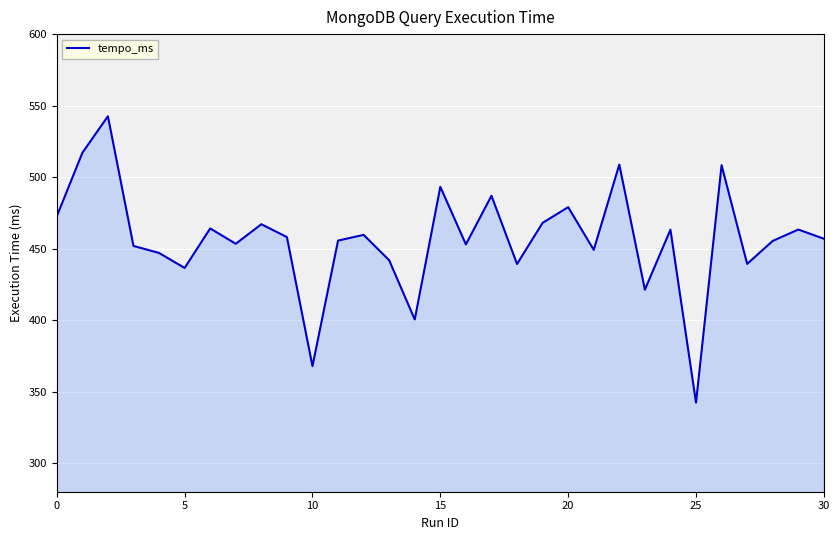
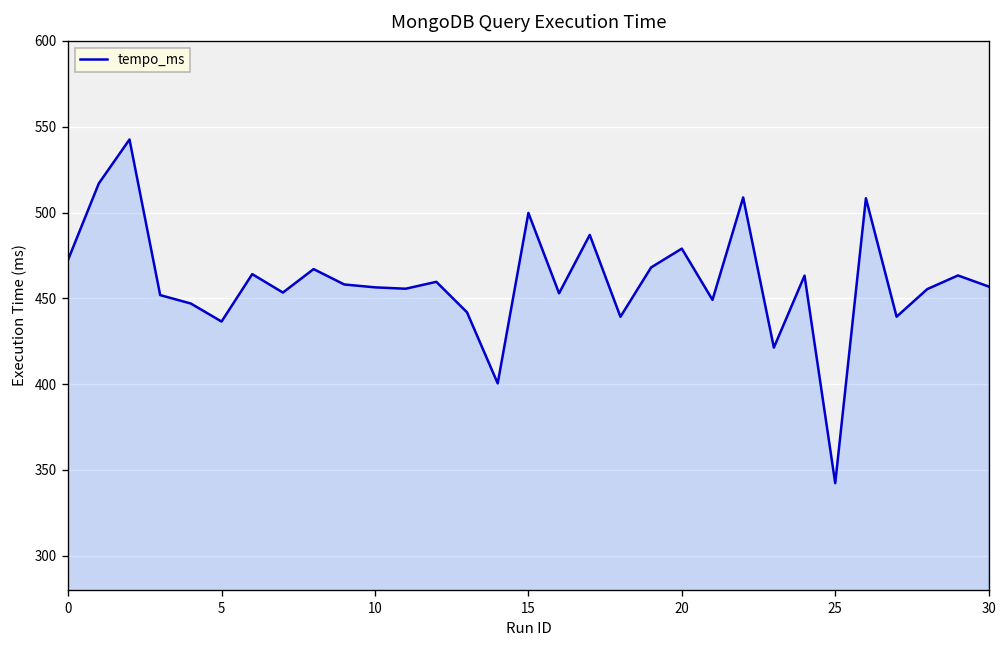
  {
    "0": 473,
    "5": 436,
-   "10": 368,
-   "15": 493,
+   "10": 456,
+   "15": 500,
    "20": 479,
    "25": 342,
    "30": 457
  }
